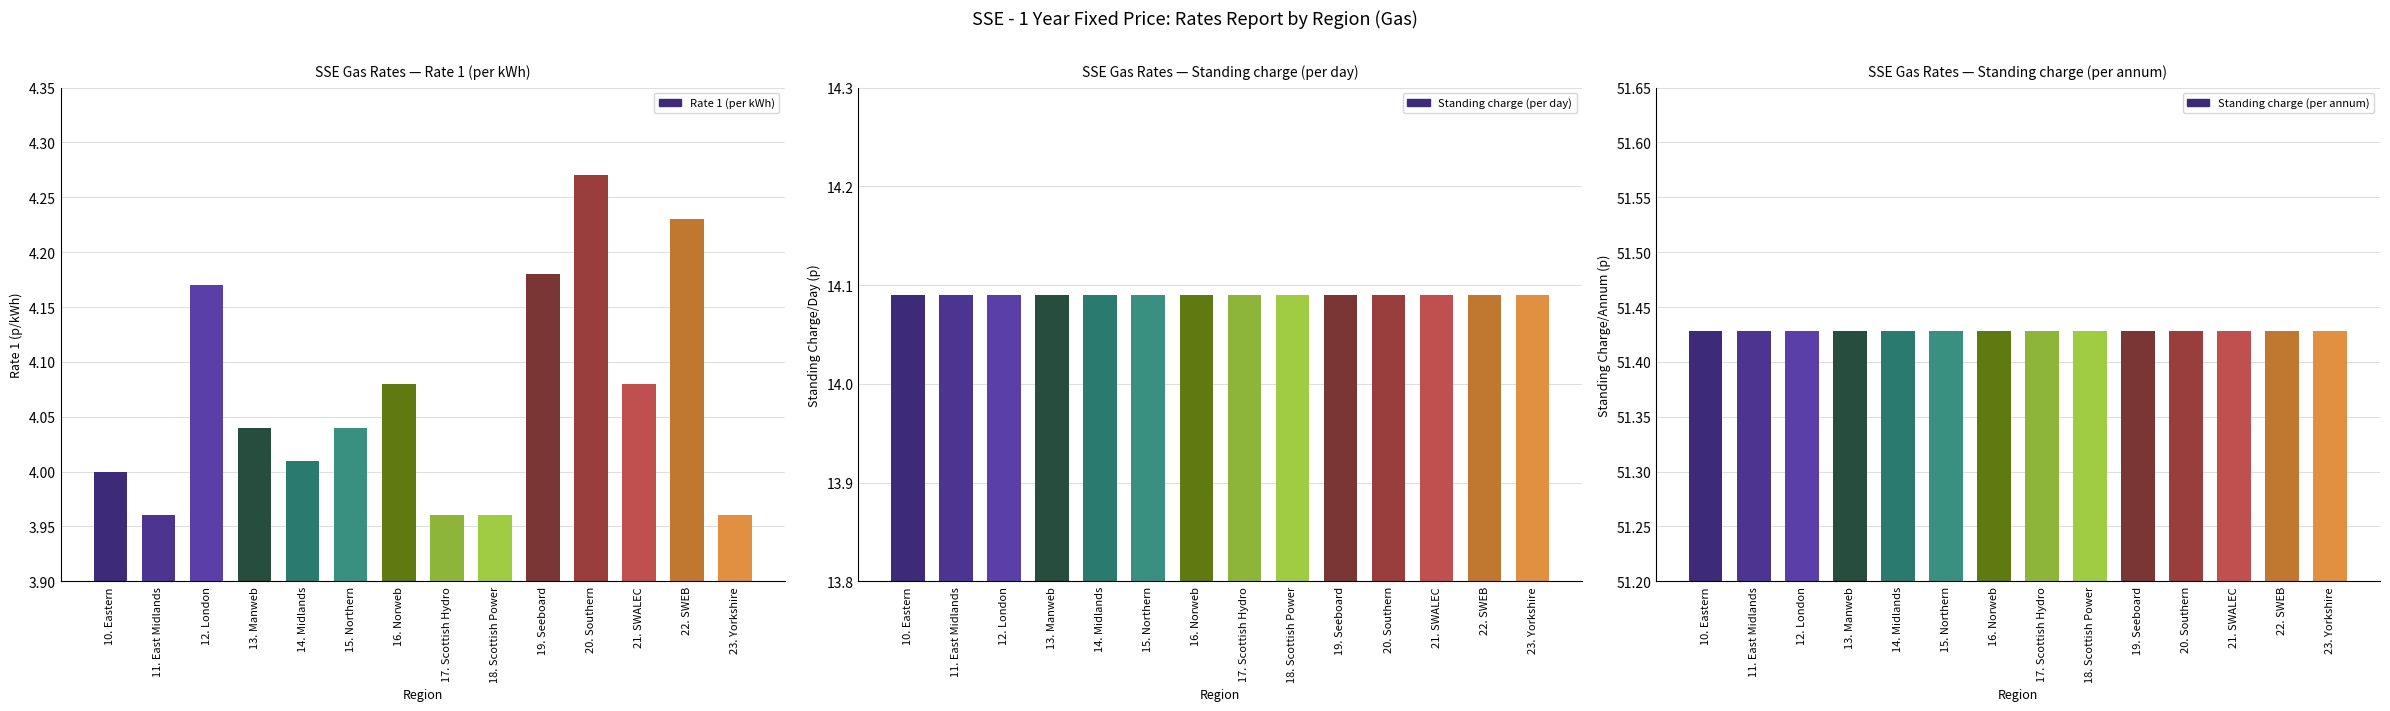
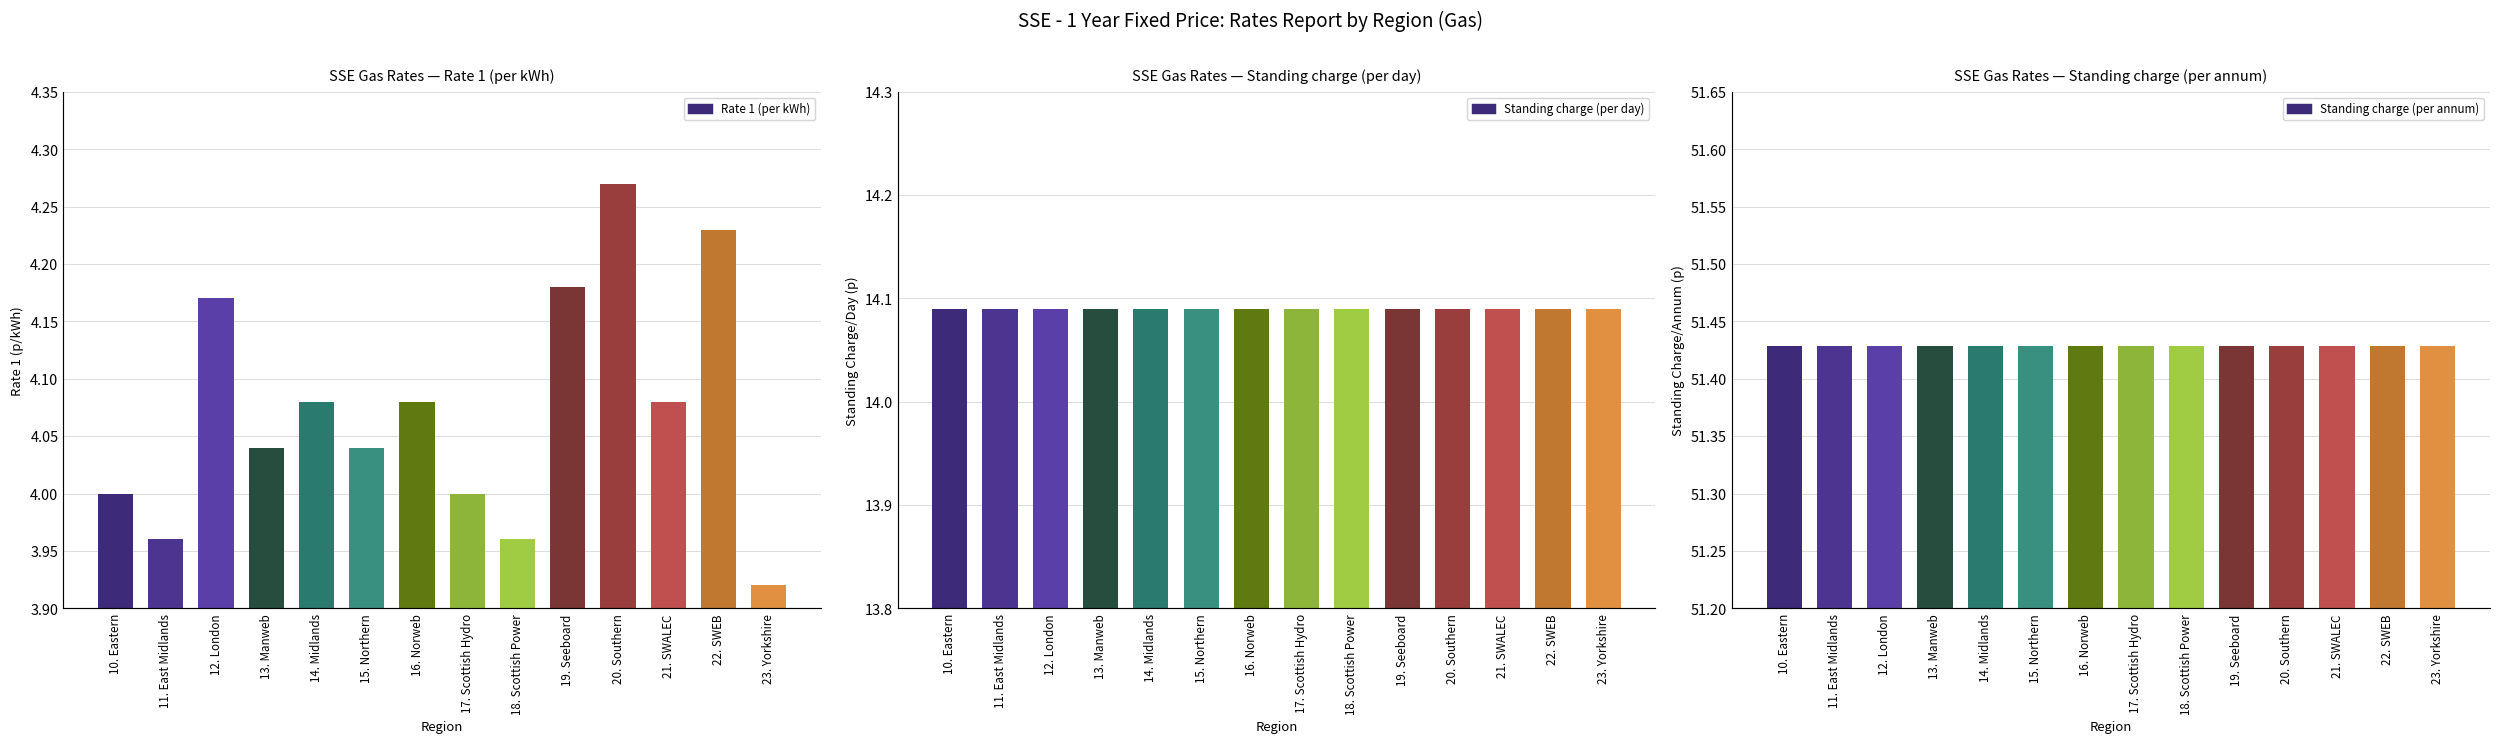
  {
    "SSE Gas Rates — Rate 1 (per kWh)": {
      "10. Eastern": 4.00,
      "11. East Midlands": 3.96,
      "12. London": 4.17,
      "13. Manweb": 4.04,
-     "14. Midlands": 4.01,
+     "14. Midlands": 4.08,
      "15. Northern": 4.04,
      "16. Norweb": 4.08,
-     "17. Scottish Hydro": 3.96,
+     "17. Scottish Hydro": 4.00,
      "18. Scottish Power": 3.96,
      "19. Seeboard": 4.18,
      "20. Southern": 4.27,
      "21. SWALEC": 4.08,
      "22. SWEB": 4.23,
-     "23. Yorkshire": 3.96
+     "23. Yorkshire": 3.92
    },
    "SSE Gas Rates — Standing charge (per day)": {
      "10. Eastern": 14.09,
      "11. East Midlands": 14.09,
      "12. London": 14.09,
      "13. Manweb": 14.09,
      "14. Midlands": 14.09,
      "15. Northern": 14.09,
      "16. Norweb": 14.09,
      "17. Scottish Hydro": 14.09,
      "18. Scottish Power": 14.09,
      "19. Seeboard": 14.09,
      "20. Southern": 14.09,
      "21. SWALEC": 14.09,
      "22. SWEB": 14.09,
      "23. Yorkshire": 14.09
    },
    "SSE Gas Rates — Standing charge (per annum)": {
      "10. Eastern": 51.429,
      "11. East Midlands": 51.429,
      "12. London": 51.429,
      "13. Manweb": 51.429,
      "14. Midlands": 51.429,
      "15. Northern": 51.429,
      "16. Norweb": 51.429,
      "17. Scottish Hydro": 51.429,
      "18. Scottish Power": 51.429,
      "19. Seeboard": 51.429,
      "20. Southern": 51.429,
      "21. SWALEC": 51.429,
      "22. SWEB": 51.429,
      "23. Yorkshire": 51.429
    }
  }
